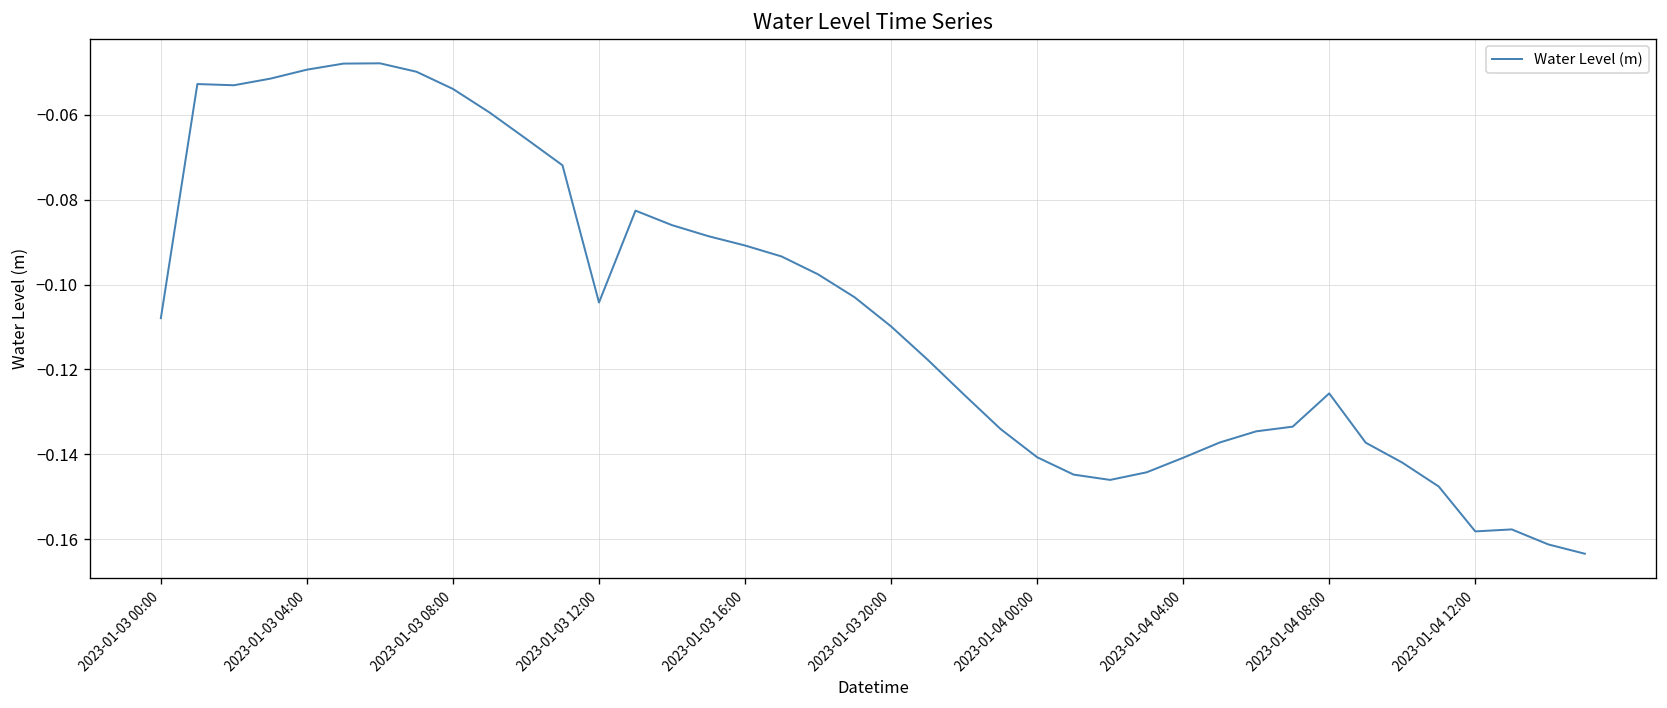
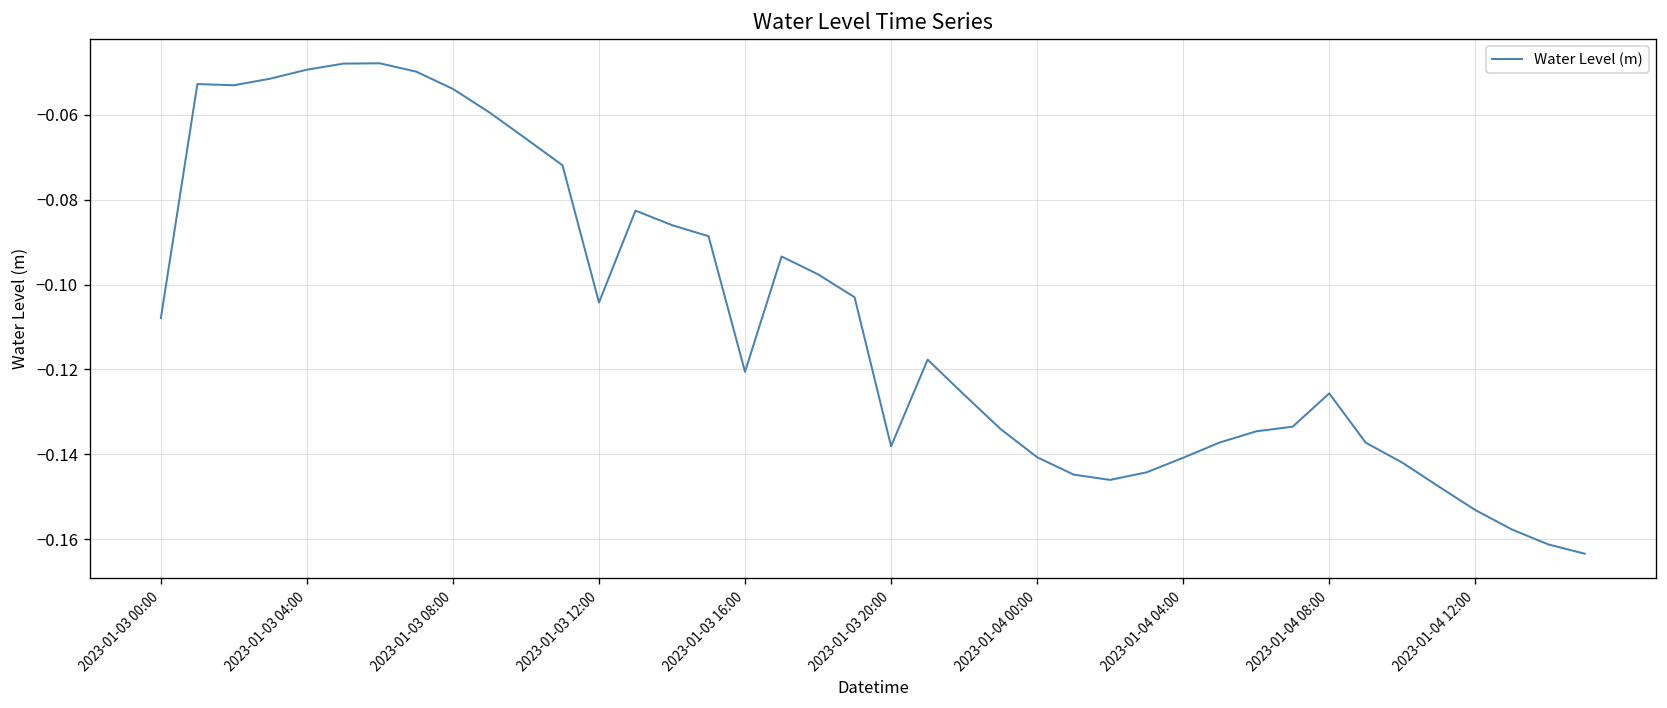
  {
    "2023-01-03 00:00": -0.108,
    "2023-01-03 04:00": -0.049,
    "2023-01-03 08:00": -0.054,
    "2023-01-03 12:00": -0.104,
-   "2023-01-03 16:00": -0.091,
-   "2023-01-03 20:00": -0.110,
+   "2023-01-03 16:00": -0.121,
+   "2023-01-03 20:00": -0.138,
    "2023-01-04 00:00": -0.141,
    "2023-01-04 04:00": -0.141,
    "2023-01-04 08:00": -0.126,
-   "2023-01-04 12:00": -0.158
+   "2023-01-04 12:00": -0.153
  }
